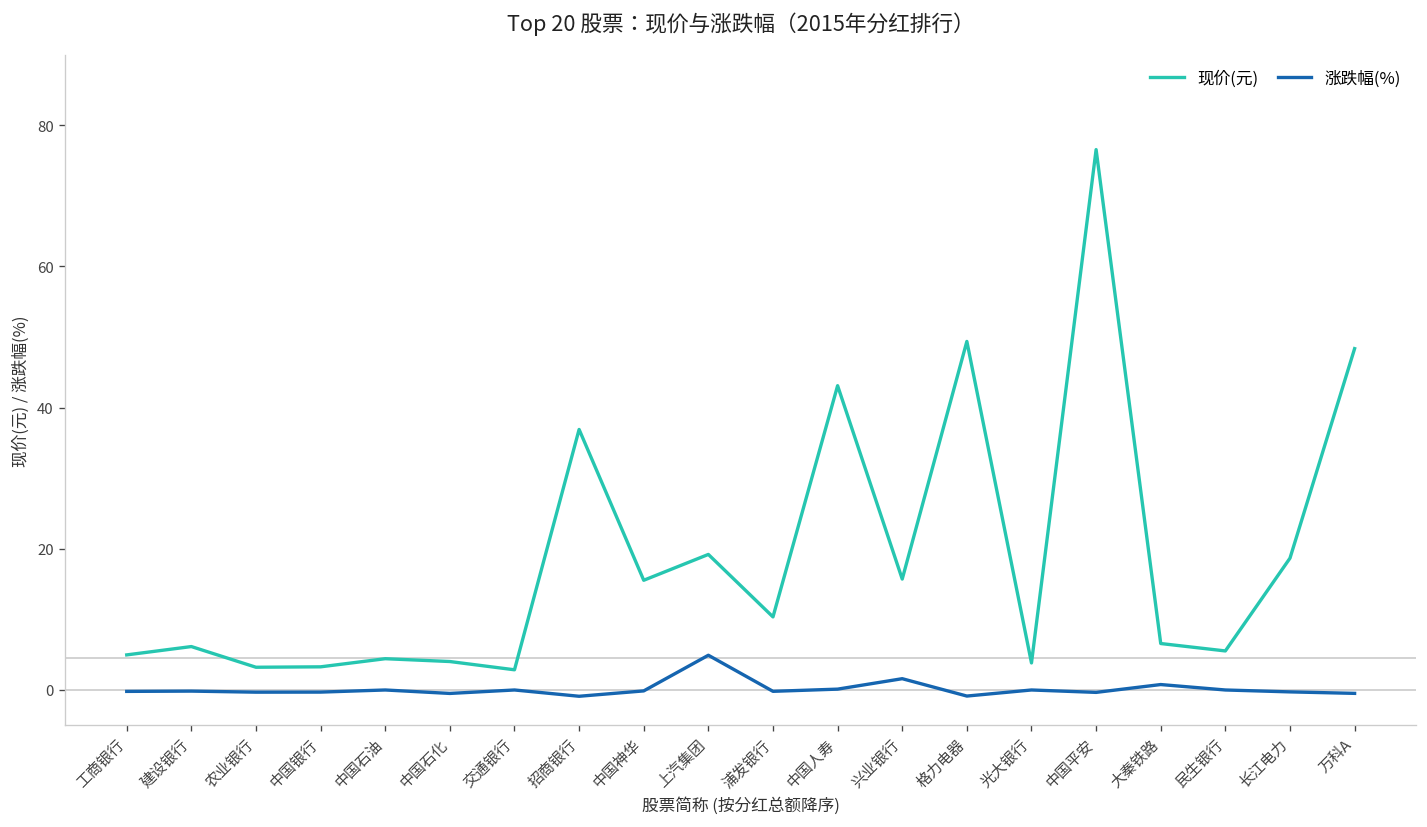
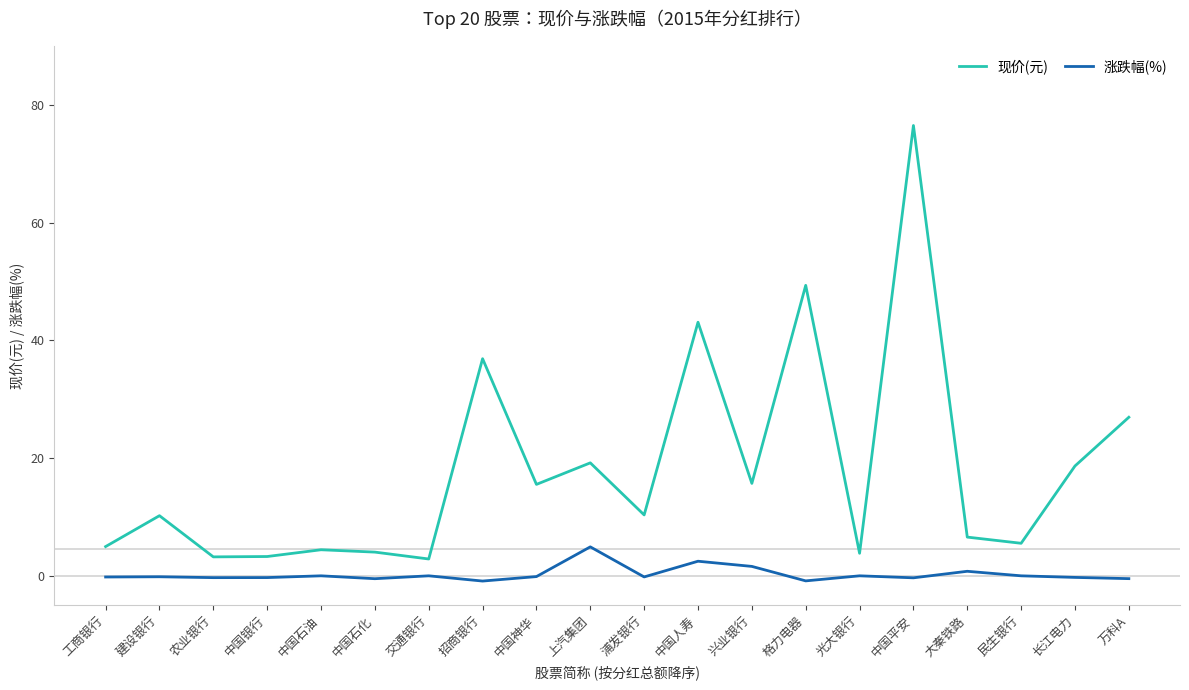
  {
    "现价(元)": {
      "工商银行": 5,
-     "建设银行": 6,
+     "建设银行": 10,
      "农业银行": 3,
      "中国银行": 3,
      "中国石油": 4,
      "中国石化": 4,
      "交通银行": 3,
      "招商银行": 37,
      "中国神华": 16,
      "上汽集团": 19,
      "浦发银行": 10,
      "中国人寿": 43,
      "兴业银行": 16,
      "格力电器": 49,
      "光大银行": 4,
      "中国平安": 77,
      "大秦铁路": 7,
      "民生银行": 6,
      "长江电力": 19,
-     "万科A": 48
+     "万科A": 27
    },
    "涨跌幅(%)": {
      "工商银行": 0,
      "建设银行": 0,
      "农业银行": 0,
      "中国银行": 0,
      "中国石油": 0,
      "中国石化": 0,
      "交通银行": 0,
      "招商银行": -1,
      "中国神华": 0,
      "上汽集团": 5,
      "浦发银行": 0,
-     "中国人寿": 0,
+     "中国人寿": 2,
      "兴业银行": 2,
      "格力电器": -1,
      "光大银行": 0,
      "中国平安": 0,
      "大秦铁路": 1,
      "民生银行": 0,
      "长江电力": 0,
      "万科A": 0
    }
  }
